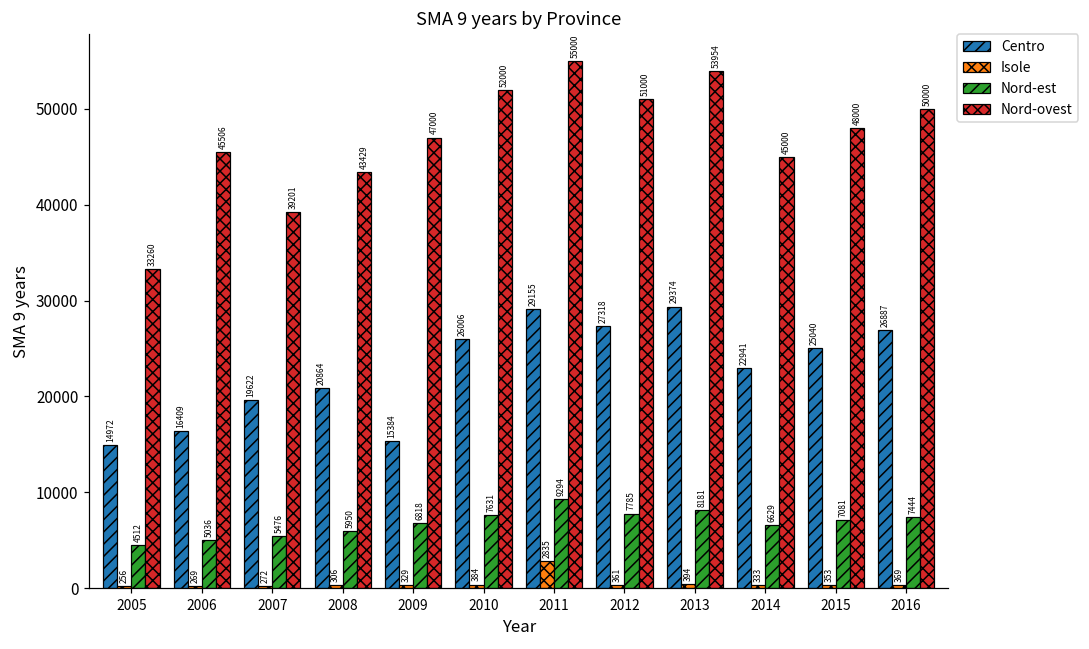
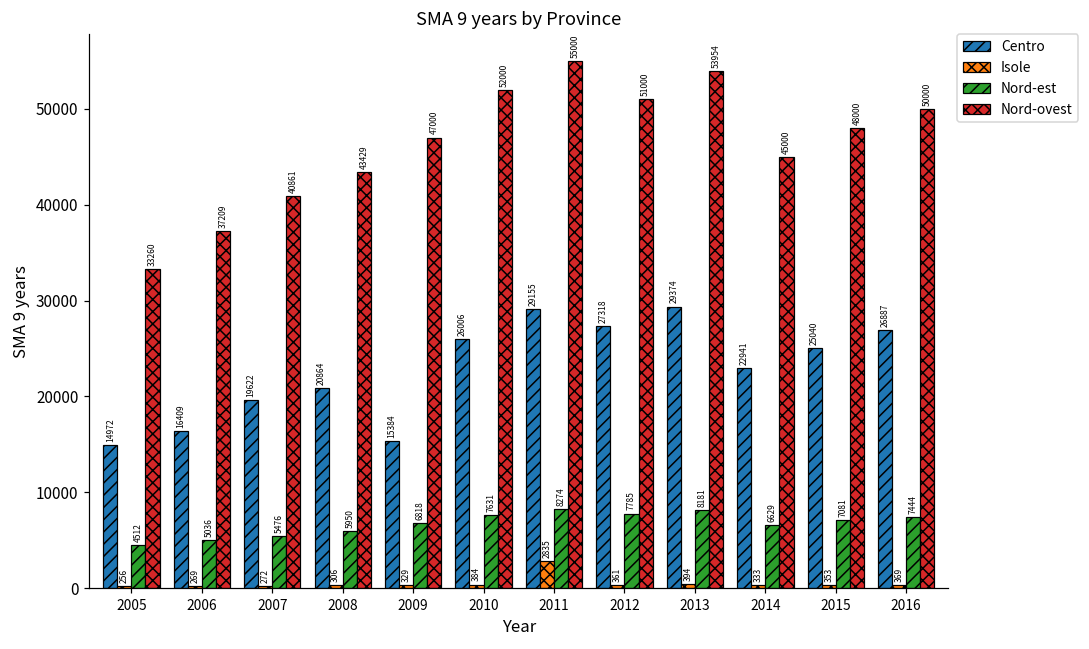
  {
    "Centro": {
      "2005": 14972,
      "2006": 16409,
      "2007": 19622,
      "2008": 20864,
      "2009": 15384,
      "2010": 26006,
      "2011": 29155,
      "2012": 27318,
      "2013": 29374,
      "2014": 22941,
      "2015": 25040,
      "2016": 26887
    },
    "Isole": {
      "2005": 256,
      "2006": 269,
      "2007": 272,
      "2008": 306,
      "2009": 329,
      "2010": 384,
      "2011": 2835,
      "2012": 361,
      "2013": 394,
      "2014": 333,
      "2015": 353,
      "2016": 369
    },
    "Nord-est": {
      "2005": 4512,
      "2006": 5036,
      "2007": 5476,
      "2008": 5950,
      "2009": 6818,
      "2010": 7631,
-     "2011": 9294,
+     "2011": 8274,
      "2012": 7785,
      "2013": 8181,
      "2014": 6629,
      "2015": 7081,
      "2016": 7444
    },
    "Nord-ovest": {
      "2005": 33260,
-     "2006": 45506,
-     "2007": 39201,
+     "2006": 37209,
+     "2007": 40861,
      "2008": 43429,
      "2009": 47000,
      "2010": 52000,
      "2011": 55000,
      "2012": 51000,
      "2013": 53954,
      "2014": 45000,
      "2015": 48000,
      "2016": 50000
    }
  }
